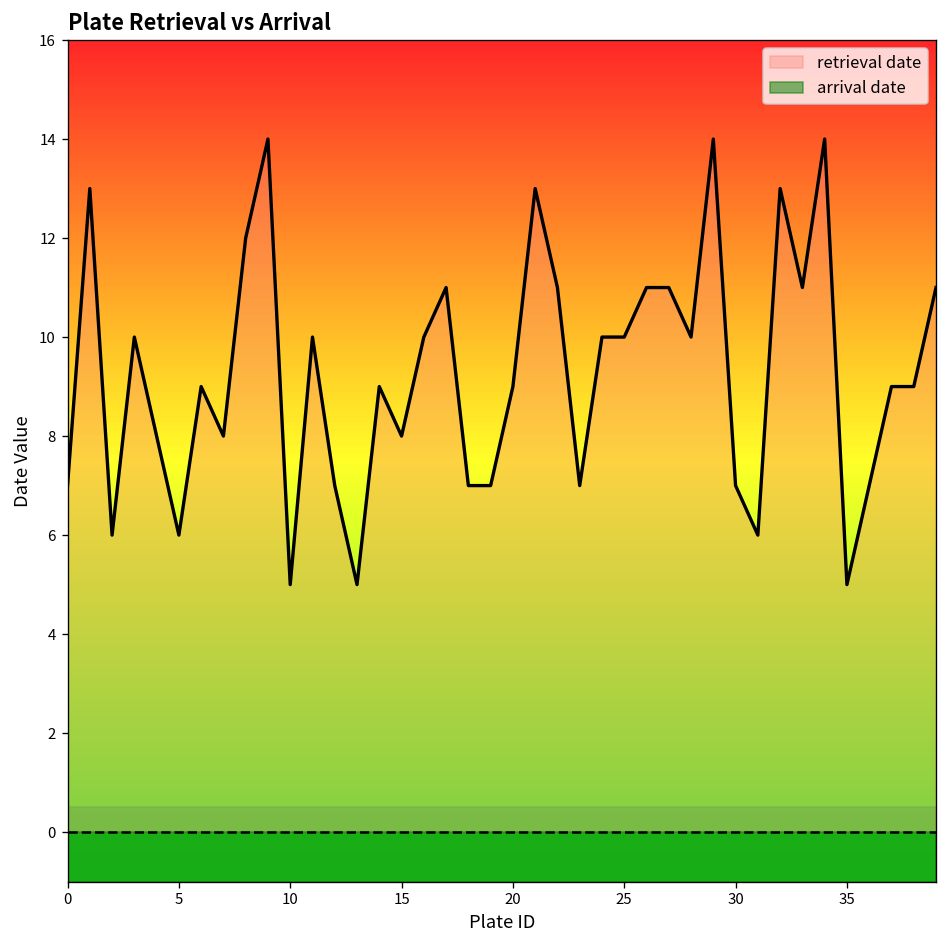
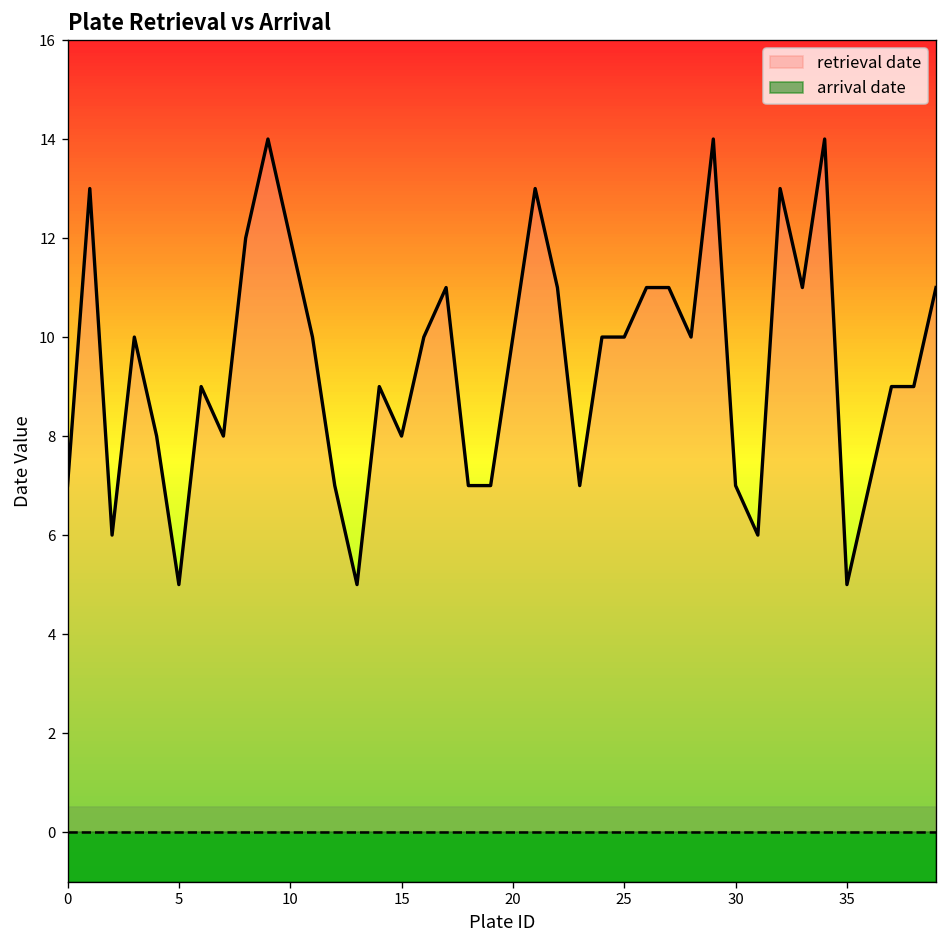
  {
    "retrieval date": {
      "0": 7,
-     "5": 6,
-     "10": 5,
+     "5": 5,
+     "10": 12,
      "15": 8,
-     "20": 9,
+     "20": 10,
      "25": 10,
      "30": 7,
      "35": 5
    }
  }
